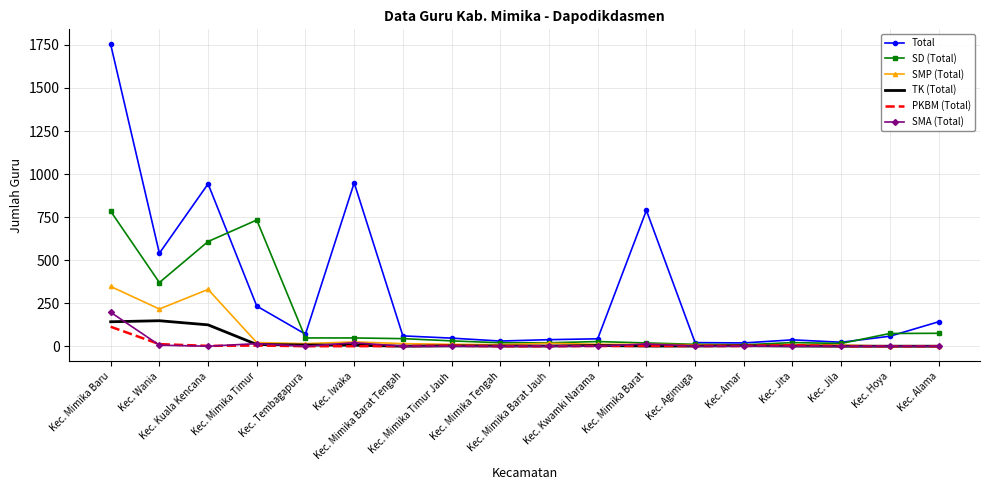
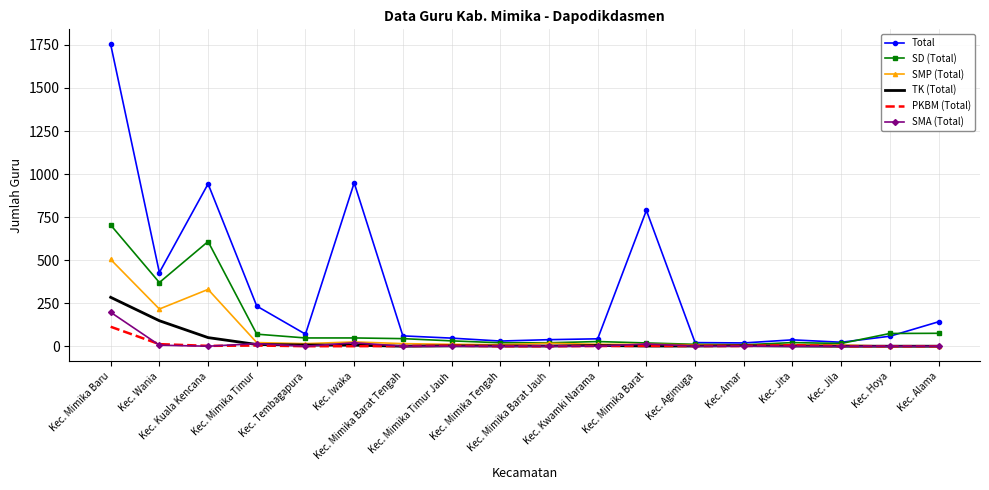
  {
    "Total": {
      "Kec. Mimika Baru": 1750,
-     "Kec. Wania": 540,
+     "Kec. Wania": 430,
      "Kec. Kuala Kencana": 940,
      "Kec. Mimika Timur": 230,
      "Kec. Tembagapura": 70,
      "Kec. Iwaka": 950,
      "Kec. Mimika Barat Tengah": 60,
      "Kec. Mimika Timur Jauh": 50,
      "Kec. Mimika Barat Jauh": 40,
      "Kec. Kwamki Narama": 40,
      "Kec. Mimika Barat": 790,
      "Kec. Jita": 40,
      "Kec. Hoya": 60,
      "Kec. Alama": 140
    },
    "SD (Total)": {
-     "Kec. Mimika Baru": 780,
+     "Kec. Mimika Baru": 700,
      "Kec. Wania": 370,
      "Kec. Kuala Kencana": 610,
-     "Kec. Mimika Timur": 730,
+     "Kec. Mimika Timur": 70,
      "Kec. Tembagapura": 50,
      "Kec. Iwaka": 50,
      "Kec. Mimika Barat Tengah": 40,
      "Kec. Mimika Timur Jauh": 30,
      "Kec. Kwamki Narama": 30,
      "Kec. Hoya": 70,
      "Kec. Alama": 80
    },
    "SMP (Total)": {
-     "Kec. Mimika Baru": 350,
+     "Kec. Mimika Baru": 500,
      "Kec. Wania": 220,
      "Kec. Kuala Kencana": 330
    },
    "TK (Total)": {
-     "Kec. Mimika Baru": 140,
+     "Kec. Mimika Baru": 280,
      "Kec. Wania": 150,
-     "Kec. Kuala Kencana": 120
+     "Kec. Kuala Kencana": 50
    },
    "PKBM (Total)": {
      "Kec. Mimika Baru": 110
    },
    "SMA (Total)": {
      "Kec. Mimika Baru": 200
    }
  }
